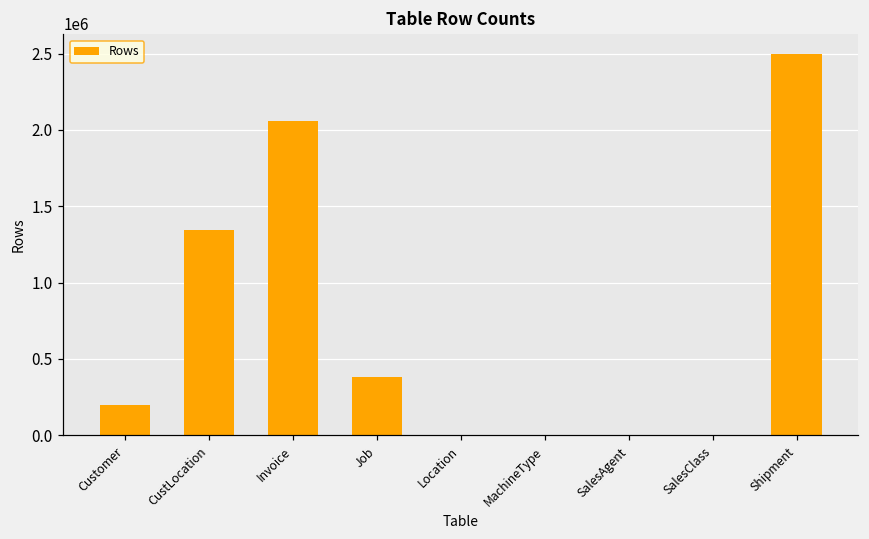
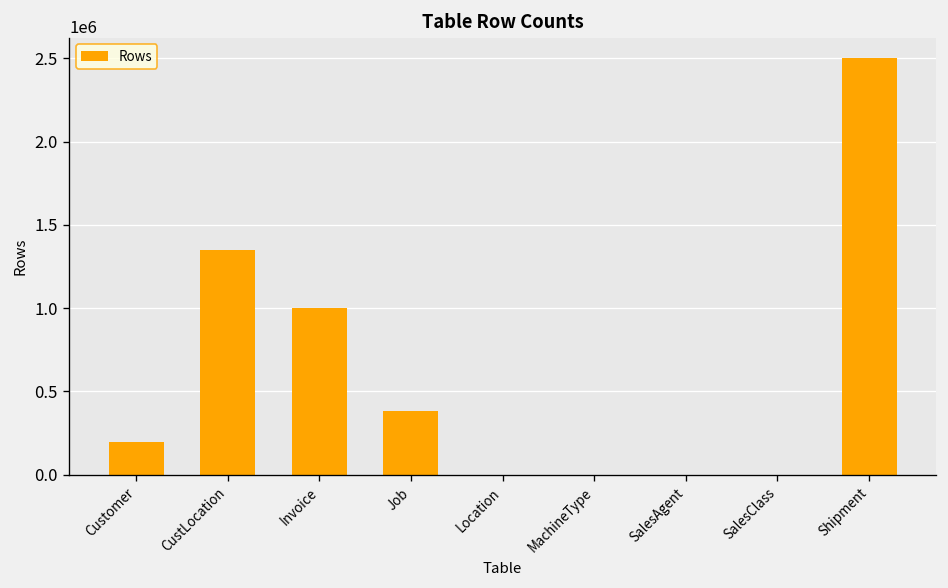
  {
    "Customer": 190000,
    "CustLocation": 1350000,
-   "Invoice": 2060000,
+   "Invoice": 1000000,
    "Job": 380000,
    "Shipment": 2500000
  }
